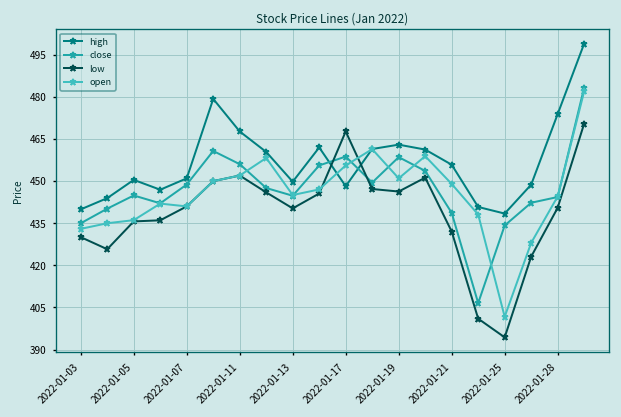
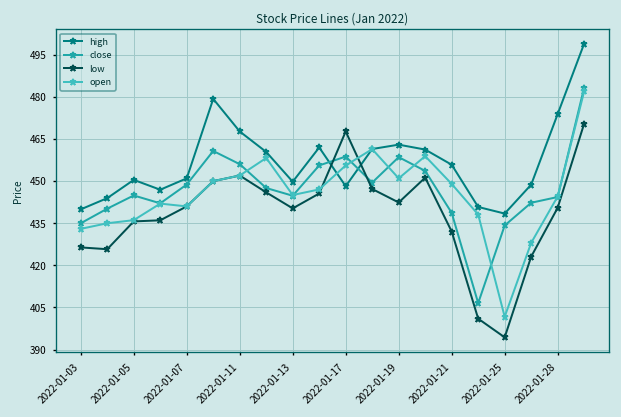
  {
    "high": {
      "2022-01-03": 440,
      "2022-01-05": 450,
      "2022-01-07": 451,
      "2022-01-11": 468,
      "2022-01-13": 450,
      "2022-01-17": 448,
      "2022-01-19": 463,
      "2022-01-21": 456,
      "2022-01-25": 438,
      "2022-01-28": 474
    },
    "low": {
-     "2022-01-03": 430,
+     "2022-01-03": 426,
      "2022-01-13": 440,
      "2022-01-17": 468,
-     "2022-01-19": 446,
+     "2022-01-19": 442,
      "2022-01-21": 432,
      "2022-01-25": 394,
      "2022-01-28": 441
    }
  }
